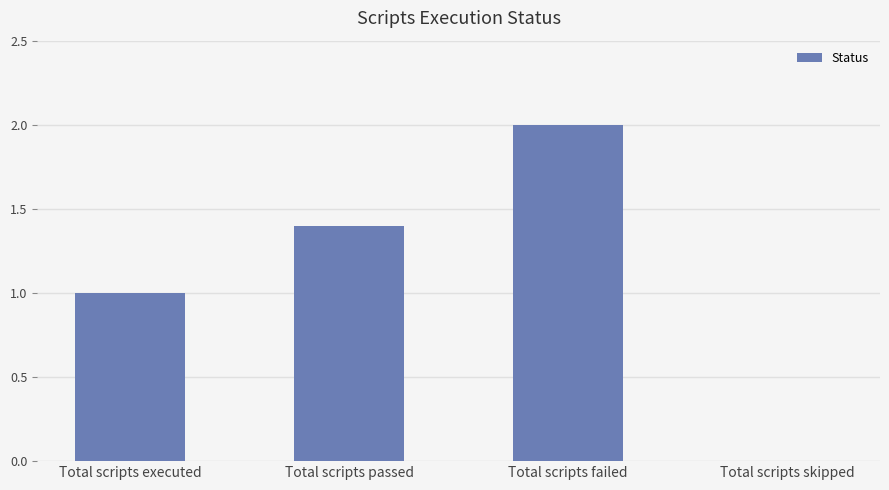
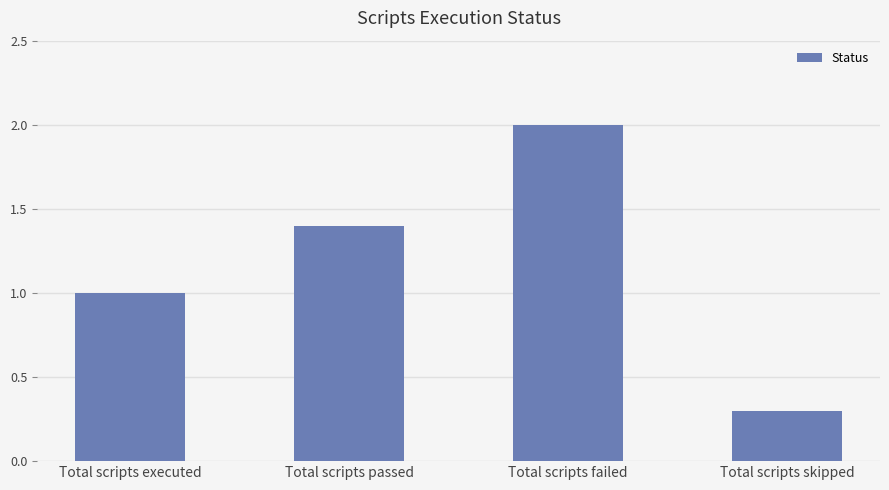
  {
    "Total scripts executed": 1.0,
    "Total scripts passed": 1.4,
    "Total scripts failed": 2.0,
-   "Total scripts skipped": 0.0
+   "Total scripts skipped": 0.3
  }
